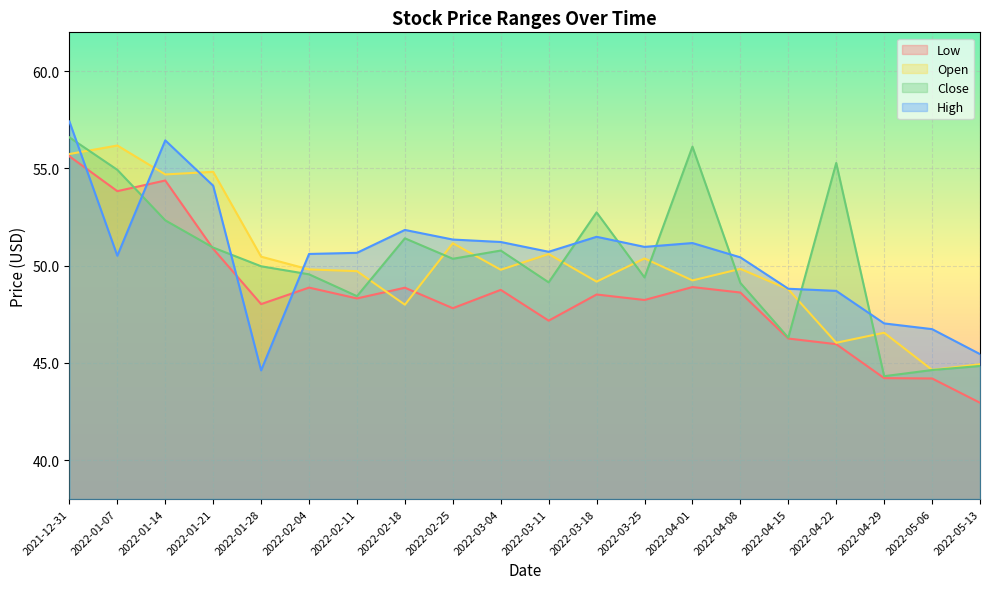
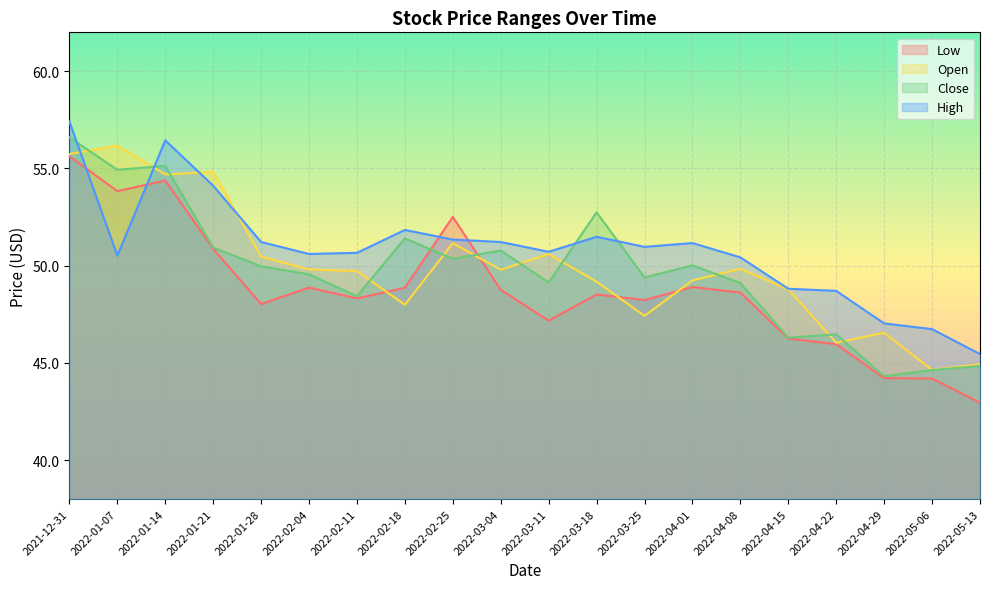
  {
    "Low": {
      "2022-01-07": 53.8,
      "2022-01-14": 54.4,
      "2022-01-28": 48.0,
      "2022-02-04": 48.9,
      "2022-02-18": 48.9,
-     "2022-02-25": 47.8,
+     "2022-02-25": 52.5,
      "2022-03-04": 48.8,
      "2022-03-11": 47.2,
      "2022-03-18": 48.5,
      "2022-03-25": 48.2,
      "2022-04-01": 48.9,
      "2022-04-08": 48.6,
      "2022-05-06": 44.2,
      "2022-05-13": 42.9
    },
    "Open": {
      "2022-01-07": 56.2,
      "2022-01-14": 54.7,
      "2022-01-21": 54.8,
      "2022-01-28": 50.5,
      "2022-02-04": 49.8,
      "2022-02-11": 49.7,
      "2022-02-18": 48.0,
      "2022-02-25": 51.2,
      "2022-03-04": 49.8,
      "2022-03-18": 49.2,
-     "2022-03-25": 50.4,
+     "2022-03-25": 47.4,
      "2022-04-01": 49.2,
      "2022-04-08": 49.8,
      "2022-04-29": 46.6
    },
    "Close": {
      "2021-12-31": 56.6,
      "2022-01-07": 54.9,
-     "2022-01-14": 52.3,
+     "2022-01-14": 55.1,
      "2022-01-28": 50.0,
      "2022-02-04": 49.6,
      "2022-02-18": 51.4,
      "2022-02-25": 50.4,
      "2022-03-04": 50.8,
      "2022-03-11": 49.1,
      "2022-03-18": 52.7,
      "2022-03-25": 49.4,
-     "2022-04-01": 56.1,
+     "2022-04-01": 50.0,
      "2022-04-08": 49.1,
-     "2022-04-22": 55.3
+     "2022-04-22": 46.5
    },
    "High": {
      "2021-12-31": 57.4,
      "2022-01-07": 50.5,
      "2022-01-14": 56.4,
      "2022-01-21": 54.1,
-     "2022-01-28": 44.6,
+     "2022-01-28": 51.2,
      "2022-02-04": 50.6,
      "2022-02-11": 50.7,
      "2022-02-18": 51.8,
      "2022-02-25": 51.3,
      "2022-03-04": 51.2,
      "2022-03-18": 51.5,
      "2022-03-25": 51.0,
      "2022-04-01": 51.2,
      "2022-04-08": 50.4,
      "2022-04-22": 48.7,
      "2022-04-29": 47.0,
      "2022-05-06": 46.7,
      "2022-05-13": 45.5
    }
  }
